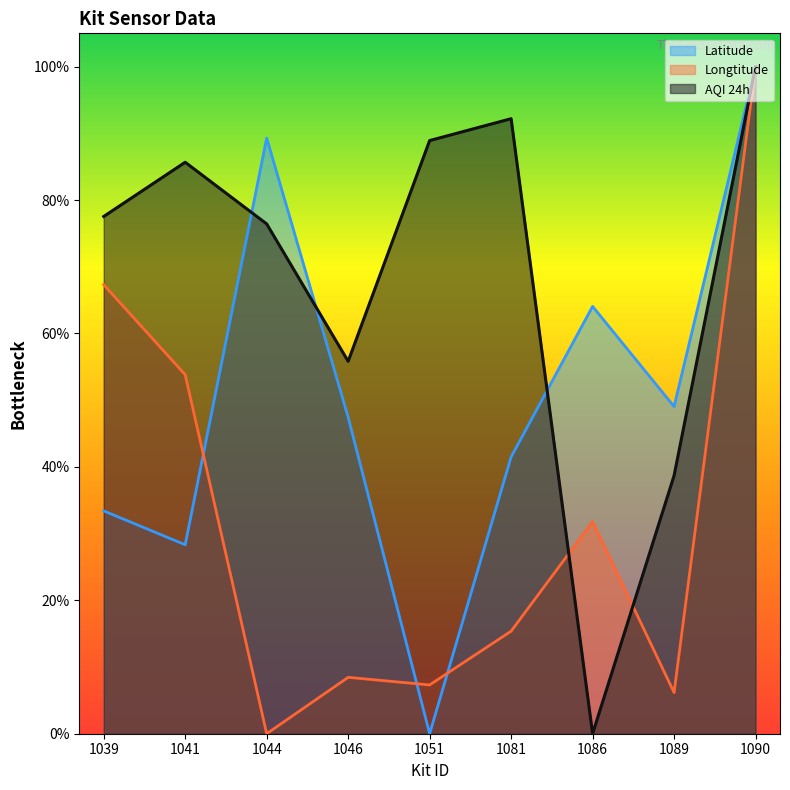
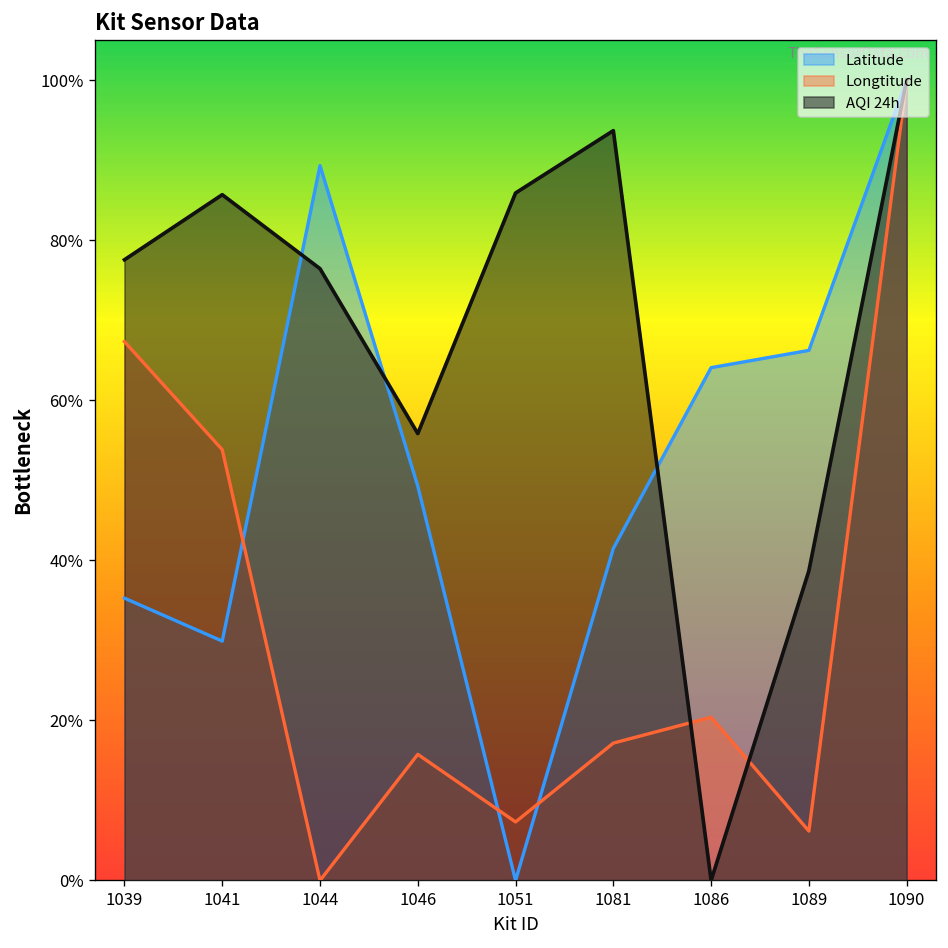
  {
    "Latitude": {
-     "1039": "33%",
-     "1041": "28%",
+     "1039": "35%",
+     "1041": "30%",
      "1044": "89%",
-     "1046": "47%",
+     "1046": "49%",
      "1051": "0%",
      "1081": "41%",
      "1086": "64%",
-     "1089": "49%"
+     "1089": "66%"
    },
    "Longtitude": {
      "1039": "67%",
      "1041": "54%",
      "1044": "0%",
-     "1046": "8%",
+     "1046": "16%",
      "1051": "7%",
-     "1081": "15%",
-     "1086": "32%",
+     "1081": "17%",
+     "1086": "20%",
      "1089": "6%"
    },
    "AQI 24h": {
      "1039": "78%",
      "1041": "86%",
      "1044": "76%",
      "1046": "56%",
-     "1051": "89%",
-     "1081": "92%",
+     "1051": "86%",
+     "1081": "94%",
      "1086": "0%",
      "1089": "39%"
    }
  }
